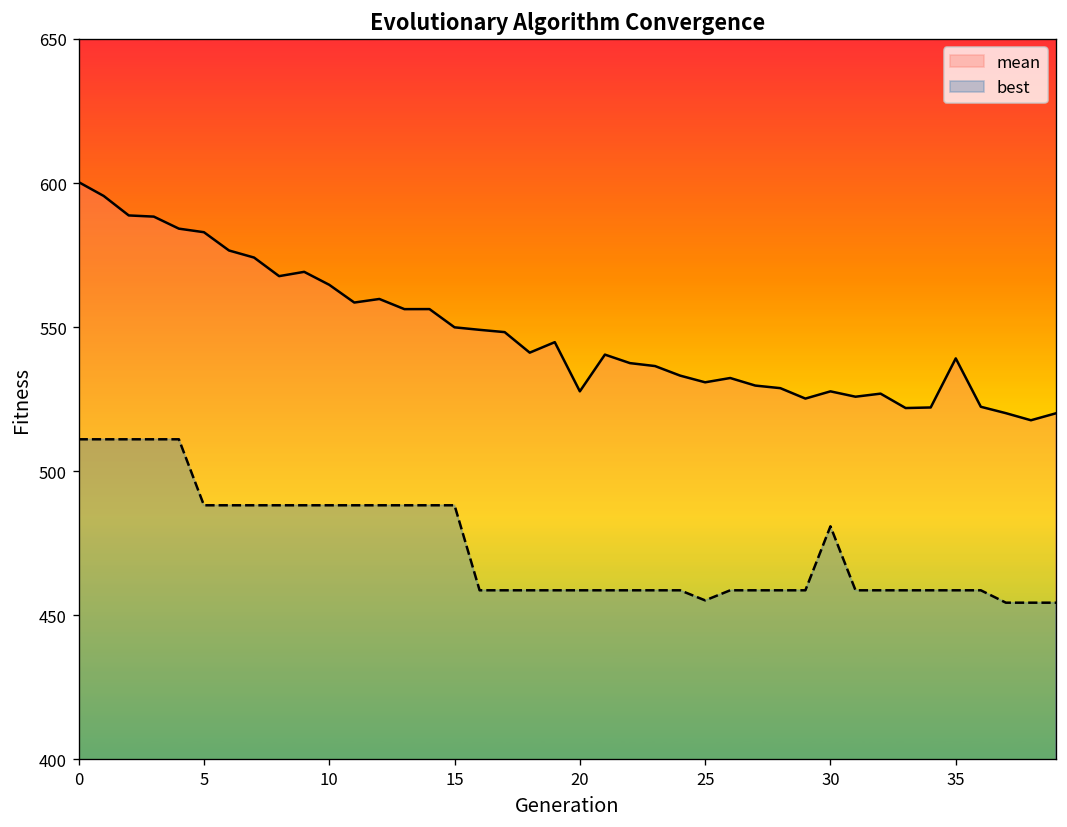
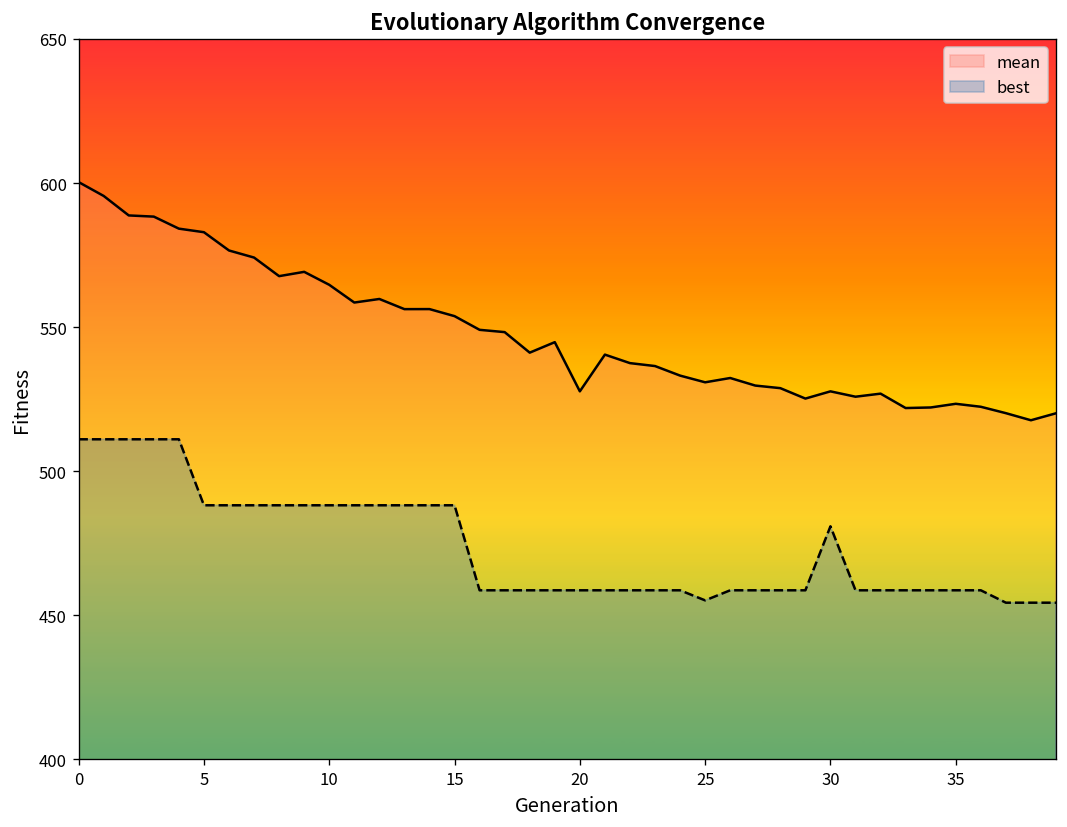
  {
    "mean": {
      "0": 600,
      "5": 583,
      "10": 565,
-     "15": 550,
+     "15": 554,
      "20": 528,
      "25": 531,
      "30": 528,
-     "35": 539
+     "35": 523
    },
    "best": {
      "0": 511,
      "5": 488,
      "10": 488,
      "15": 488,
      "20": 459,
      "25": 455,
      "30": 481,
      "35": 459
    }
  }
